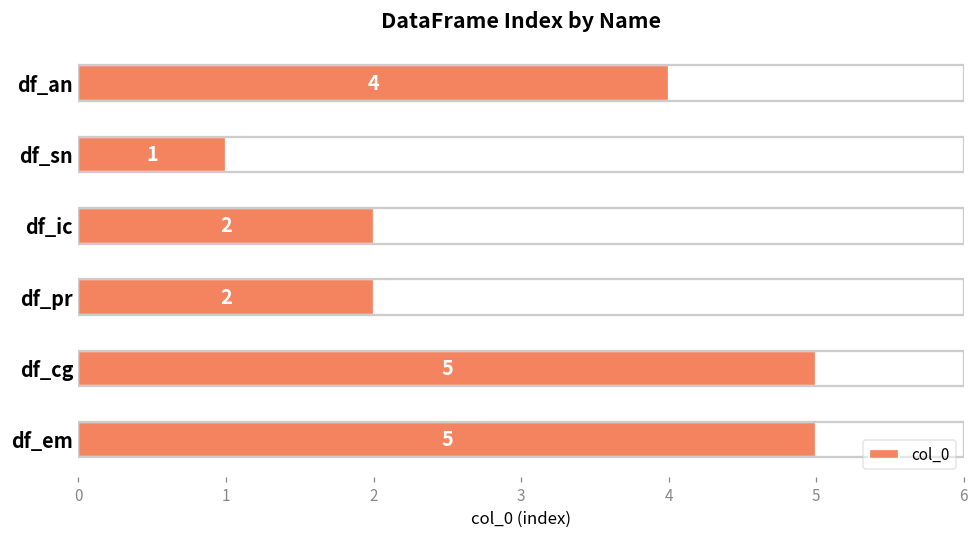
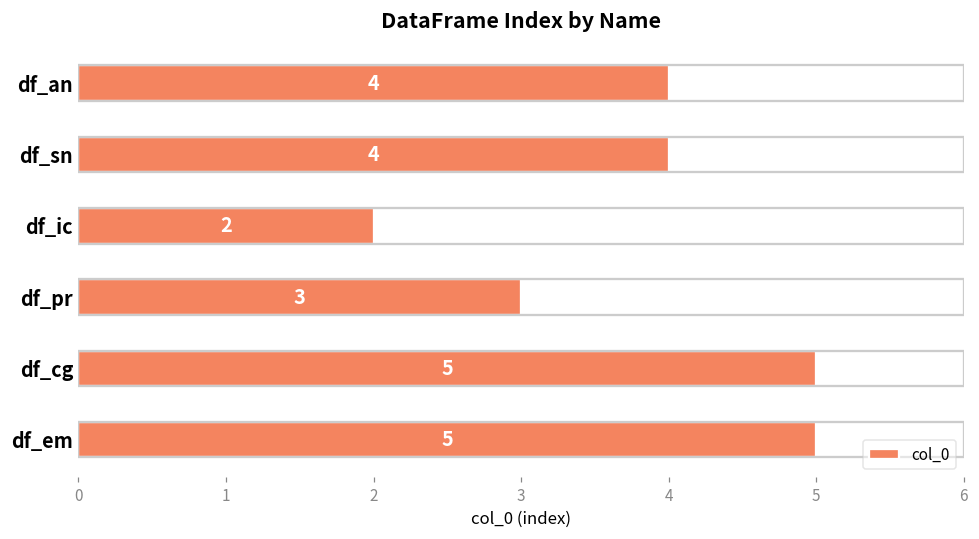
  {
    "df_an": 4,
-   "df_sn": 1,
+   "df_sn": 4,
    "df_ic": 2,
-   "df_pr": 2,
+   "df_pr": 3,
    "df_cg": 5,
    "df_em": 5
  }
